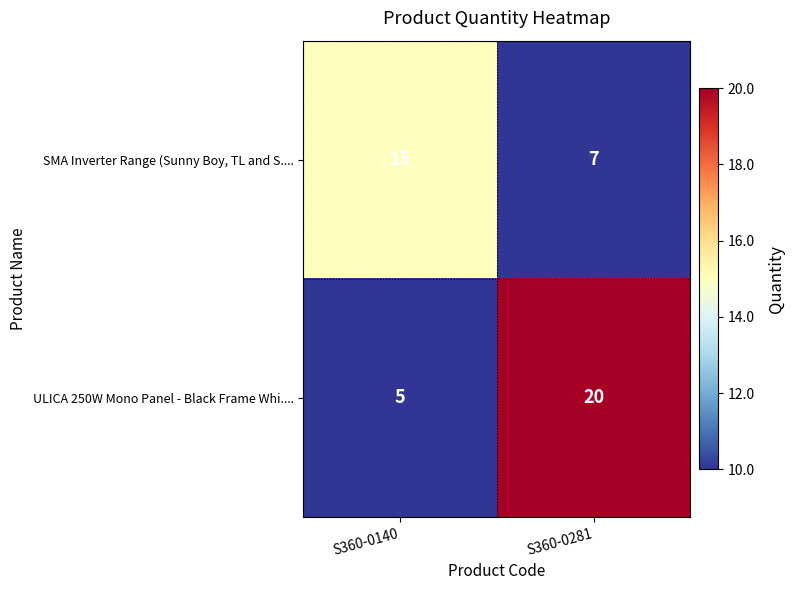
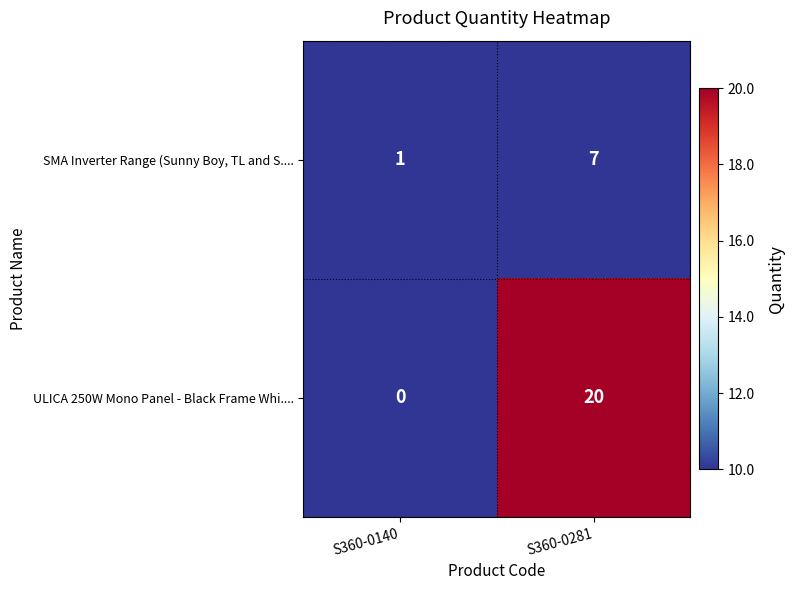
  {
    "SMA Inverter Range (Sunny Boy, TL and S....": {
-     "S360-0140": 15,
+     "S360-0140": 1,
      "S360-0281": 7
    },
    "ULICA 250W Mono Panel - Black Frame Whi....": {
-     "S360-0140": 5,
+     "S360-0140": 0,
      "S360-0281": 20
    }
  }
